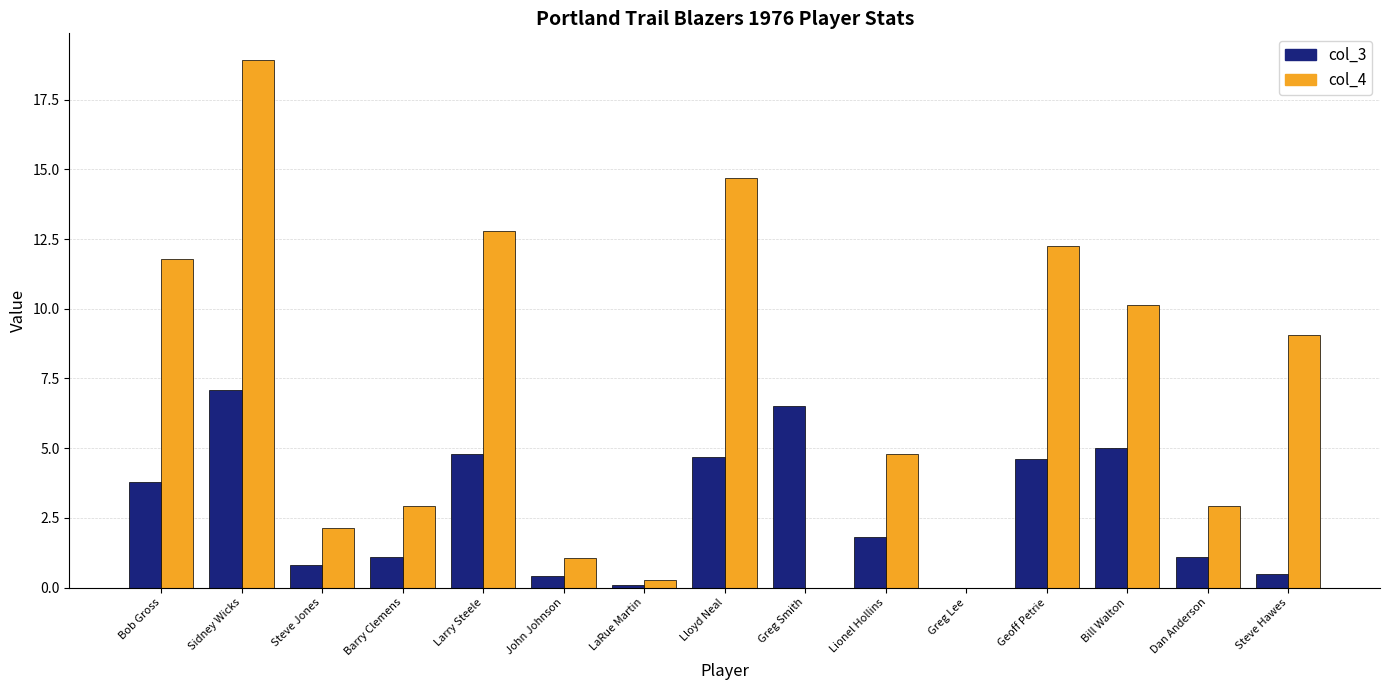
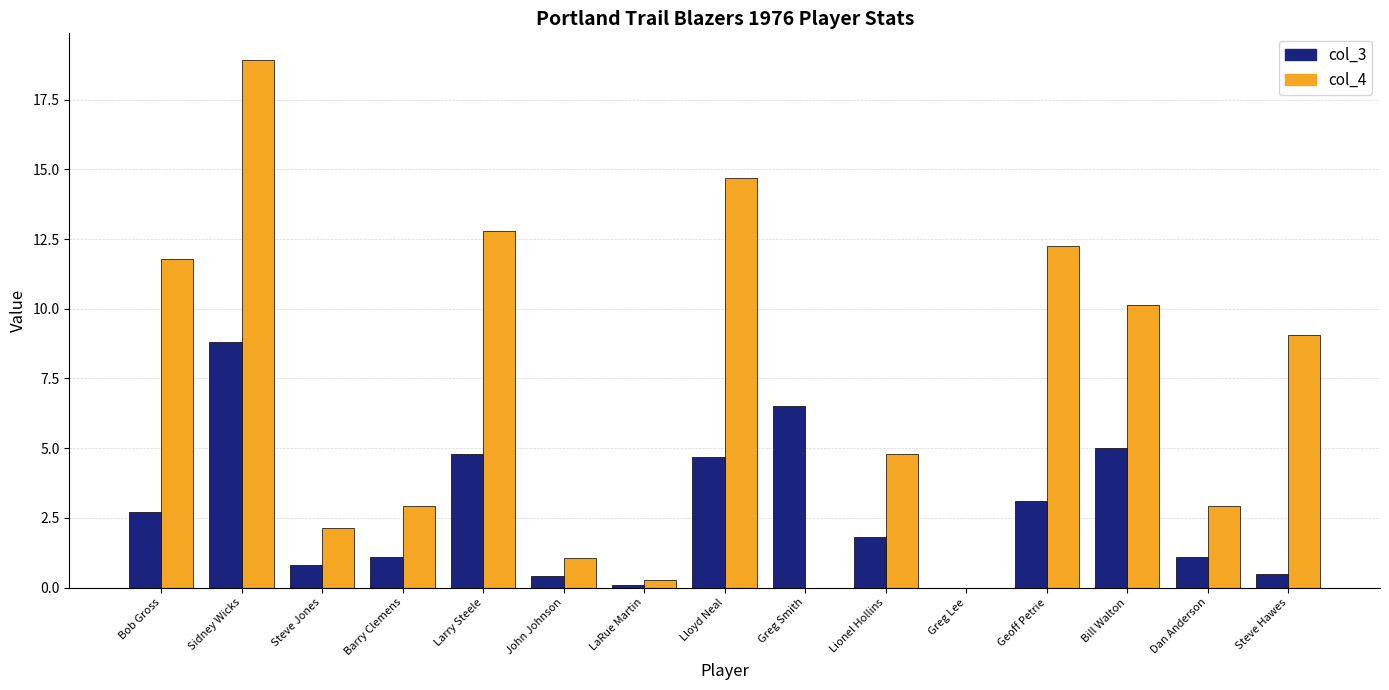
  {
    "col_3": {
-     "Bob Gross": 3.8,
-     "Sidney Wicks": 7.1,
+     "Bob Gross": 2.7,
+     "Sidney Wicks": 8.8,
      "Steve Jones": 0.8,
      "Barry Clemens": 1.1,
      "Larry Steele": 4.8,
      "John Johnson": 0.4,
      "LaRue Martin": 0.1,
      "Lloyd Neal": 4.7,
      "Greg Smith": 6.5,
      "Lionel Hollins": 1.8,
      "Greg Lee": 0.0,
-     "Geoff Petrie": 4.6,
+     "Geoff Petrie": 3.1,
      "Bill Walton": 5.0,
      "Dan Anderson": 1.1,
      "Steve Hawes": 0.5
    },
    "col_4": {
      "Bob Gross": 11.8,
      "Sidney Wicks": 18.9,
      "Steve Jones": 2.1,
      "Barry Clemens": 2.9,
      "Larry Steele": 12.8,
      "John Johnson": 1.1,
      "LaRue Martin": 0.3,
      "Lloyd Neal": 14.7,
      "Greg Smith": 0.0,
      "Lionel Hollins": 4.8,
      "Greg Lee": 0.0,
      "Geoff Petrie": 12.3,
      "Bill Walton": 10.1,
      "Dan Anderson": 2.9,
      "Steve Hawes": 9.1
    }
  }
